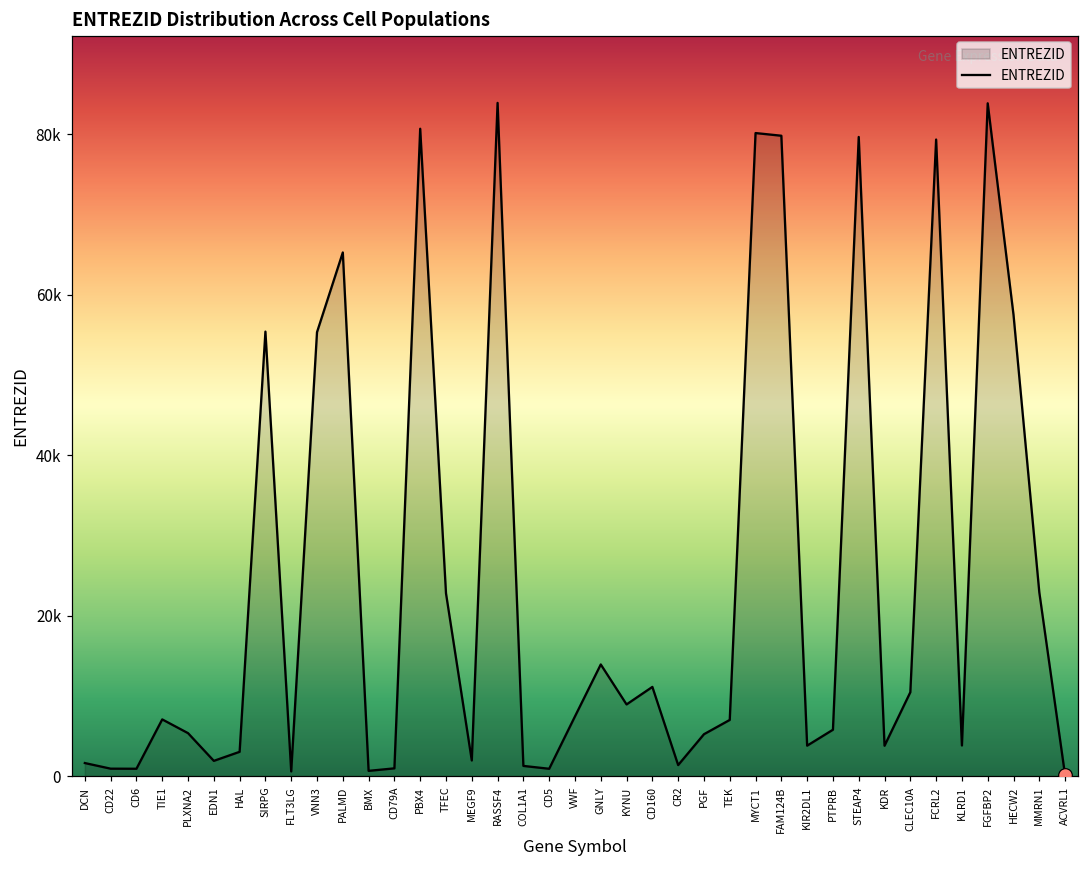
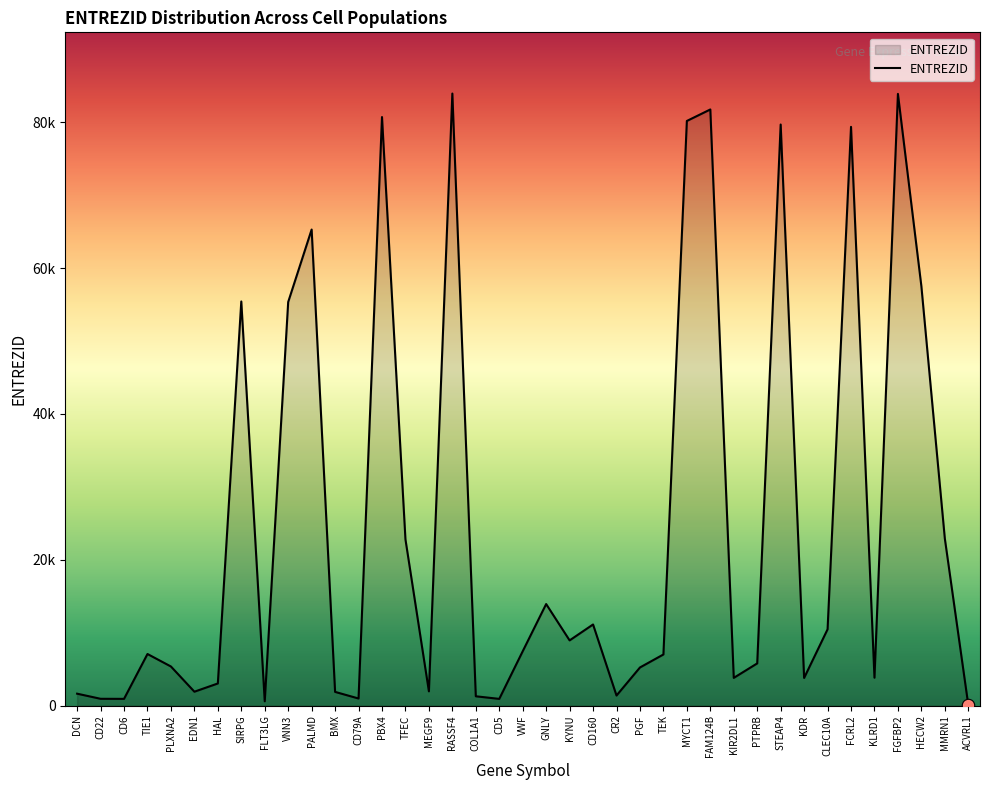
  {
    "ENTREZID": {
      "DCN": 2000,
      "CD22": 1000,
      "CD6": 1000,
      "TIE1": 7000,
      "PLXNA2": 5000,
      "EDN1": 2000,
      "HAL": 3000,
      "SIRPG": 55000,
      "FLT3LG": 1000,
      "VNN3": 55000,
      "PALMD": 65000,
-     "BMX": 1000,
+     "BMX": 2000,
      "CD79A": 1000,
      "PBX4": 81000,
      "TFEC": 23000,
      "MEGF9": 2000,
      "RASSF4": 84000,
      "COL1A1": 1000,
      "CD5": 1000,
      "VWF": 7000,
      "GNLY": 14000,
      "KYNU": 9000,
      "CD160": 11000,
      "CR2": 1000,
      "PGF": 5000,
      "TEK": 7000,
      "MYCT1": 80000,
-     "FAM124B": 80000,
+     "FAM124B": 82000,
      "KIR2DL1": 4000,
      "PTPRB": 6000,
      "STEAP4": 80000,
      "KDR": 4000,
      "CLEC10A": 10000,
      "FCRL2": 79000,
      "KLRD1": 4000,
      "FGFBP2": 84000,
      "HECW2": 58000,
      "MMRN1": 23000
    }
  }
